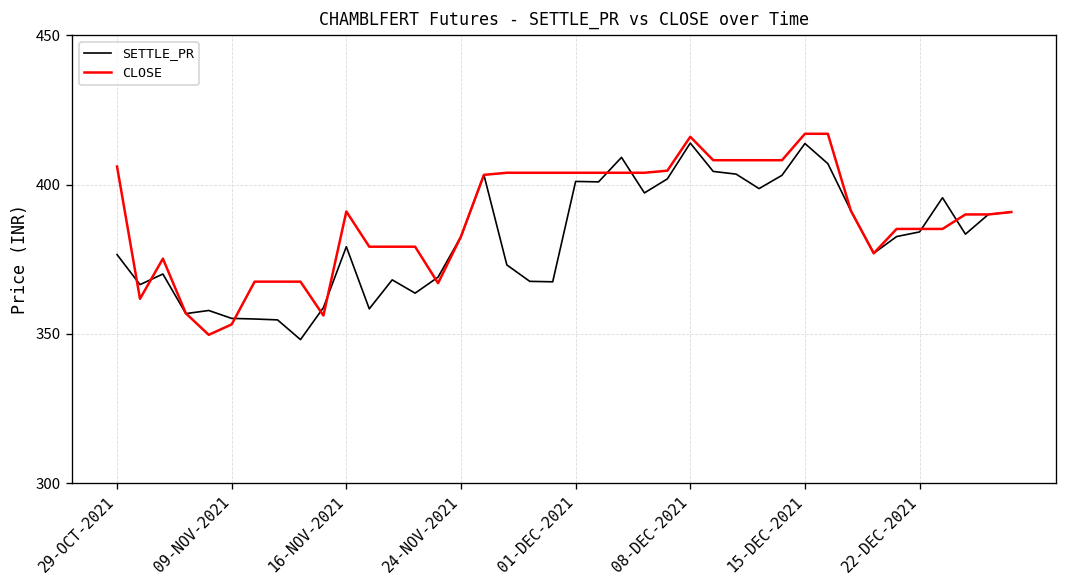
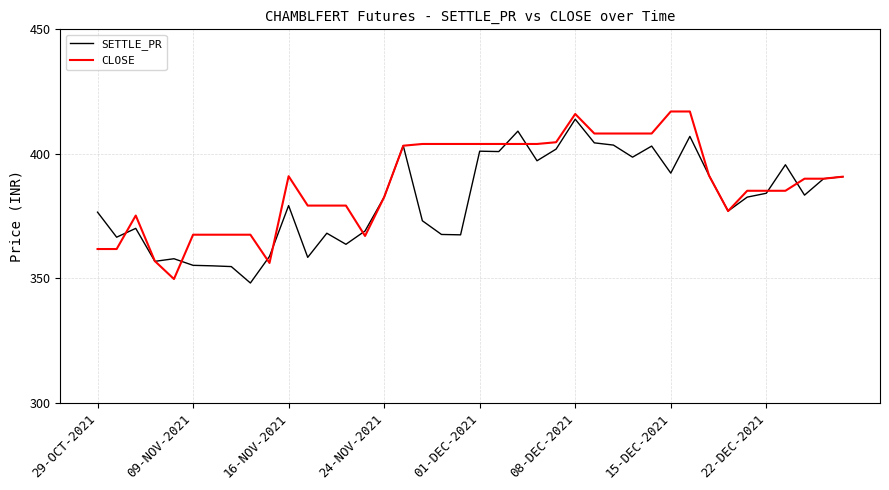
  {
    "SETTLE_PR": {
      "29-OCT-2021": 377,
      "09-NOV-2021": 355,
      "16-NOV-2021": 379,
      "01-DEC-2021": 401,
      "08-DEC-2021": 414,
-     "15-DEC-2021": 414
+     "15-DEC-2021": 392
    },
    "CLOSE": {
-     "29-OCT-2021": 406,
-     "09-NOV-2021": 353,
+     "29-OCT-2021": 362,
+     "09-NOV-2021": 368,
      "16-NOV-2021": 391,
      "01-DEC-2021": 404,
      "08-DEC-2021": 416,
      "15-DEC-2021": 417
    }
  }
